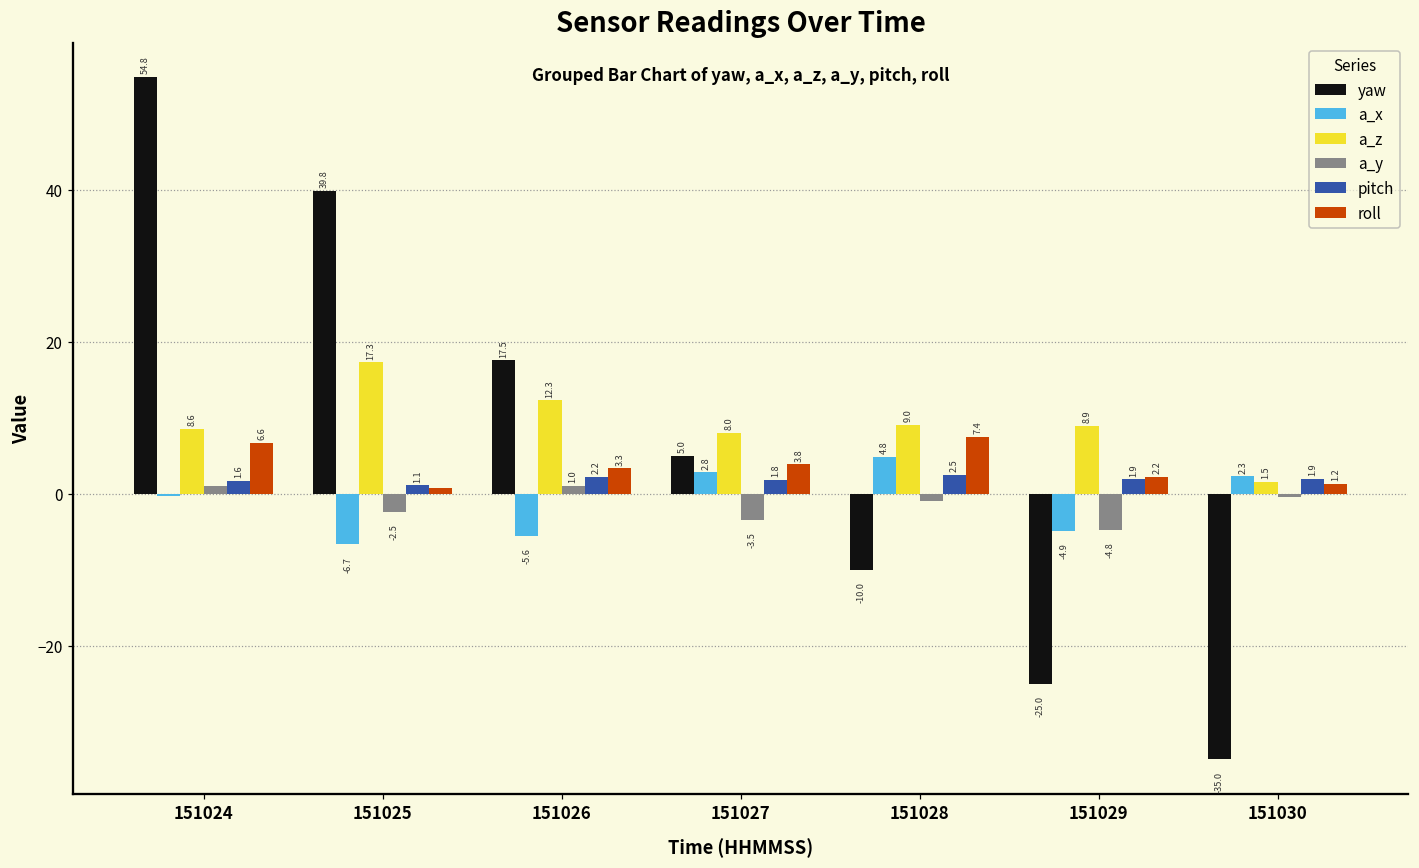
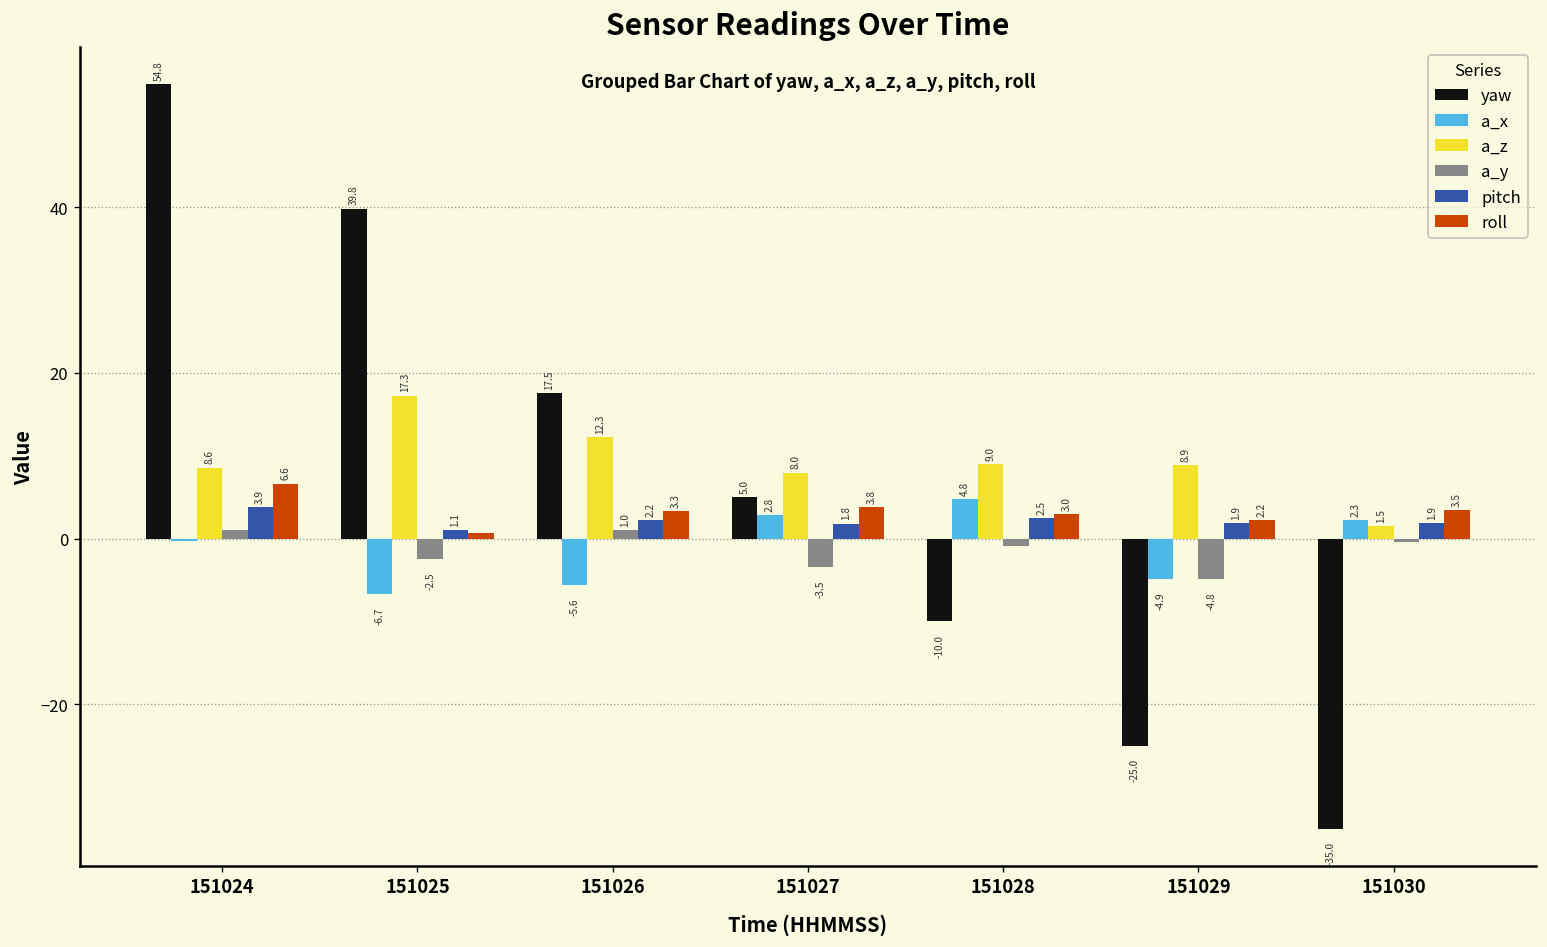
  {
    "yaw": {
      "151024": 54.8,
      "151025": 39.8,
      "151026": 17.5,
      "151027": 5.0,
      "151028": -10.0,
      "151029": -25.0,
      "151030": -35.0
    },
    "a_x": {
      "151025": -6.7,
      "151026": -5.6,
      "151027": 2.8,
      "151028": 4.8,
      "151029": -4.9,
      "151030": 2.3
    },
    "a_z": {
      "151024": 8.6,
      "151025": 17.3,
      "151026": 12.3,
      "151027": 8.0,
      "151028": 9.0,
      "151029": 8.9,
      "151030": 1.5
    },
    "a_y": {
      "151025": -2.5,
      "151026": 1.0,
      "151027": -3.5,
      "151029": -4.8
    },
    "pitch": {
-     "151024": 1.6,
+     "151024": 3.9,
      "151025": 1.1,
      "151026": 2.2,
      "151027": 1.8,
      "151028": 2.5,
      "151029": 1.9,
      "151030": 1.9
    },
    "roll": {
      "151024": 6.6,
      "151026": 3.3,
      "151027": 3.8,
-     "151028": 7.4,
+     "151028": 3.0,
      "151029": 2.2,
-     "151030": 1.2
+     "151030": 3.5
    }
  }
